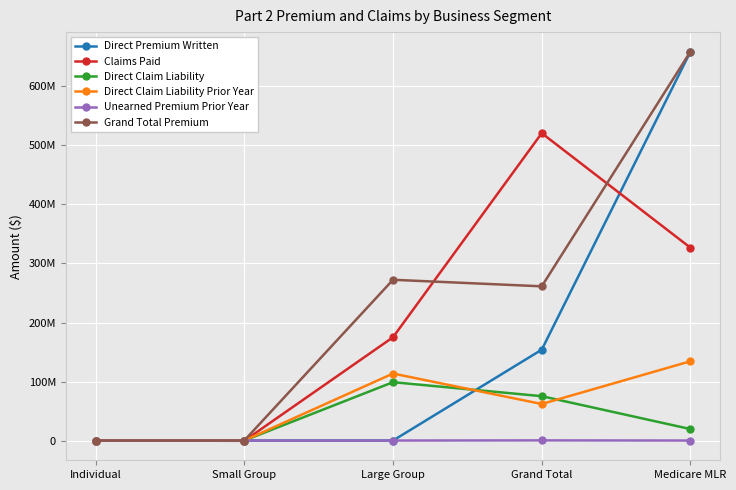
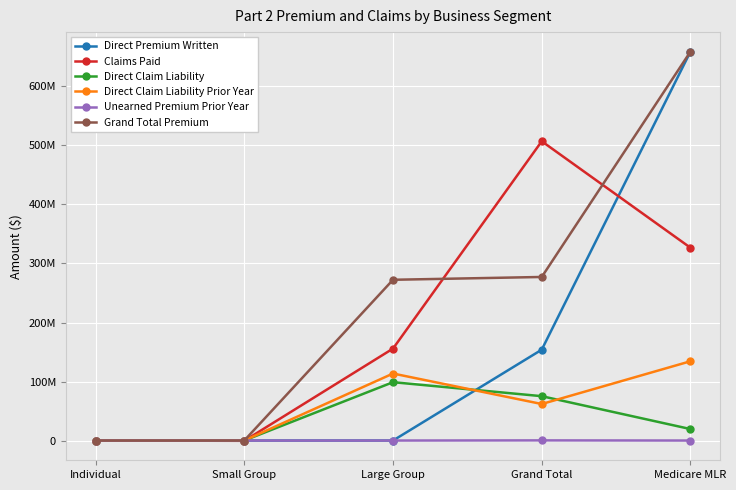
  {
    "Direct Premium Written": {
      "Grand Total": 150000000
    },
    "Claims Paid": {
-     "Large Group": 180000000,
-     "Grand Total": 520000000,
+     "Large Group": 160000000,
+     "Grand Total": 510000000,
      "Medicare MLR": 330000000
    },
    "Direct Claim Liability": {
      "Large Group": 100000000,
      "Grand Total": 80000000,
      "Medicare MLR": 20000000
    },
    "Direct Claim Liability Prior Year": {
      "Large Group": 110000000,
      "Grand Total": 60000000,
      "Medicare MLR": 130000000
    },
    "Unearned Premium Prior Year": {
      "Grand Total": 0,
      "Medicare MLR": 0
    },
    "Grand Total Premium": {
      "Large Group": 270000000,
-     "Grand Total": 260000000
+     "Grand Total": 280000000
    }
  }
